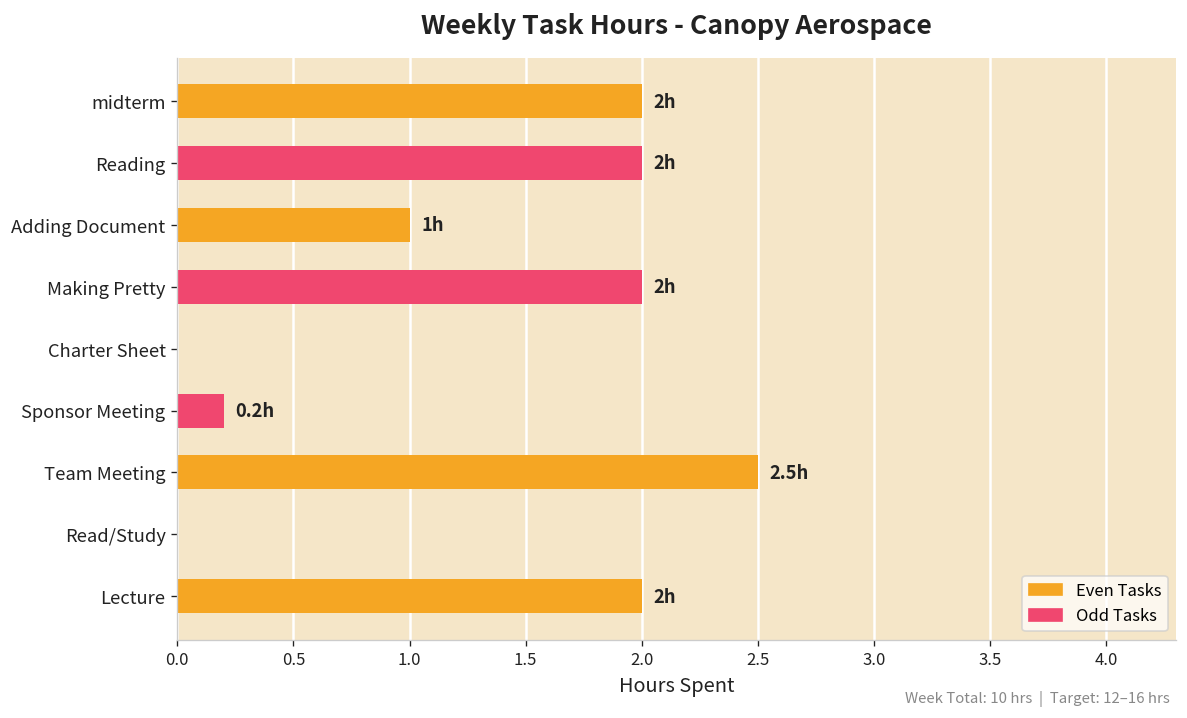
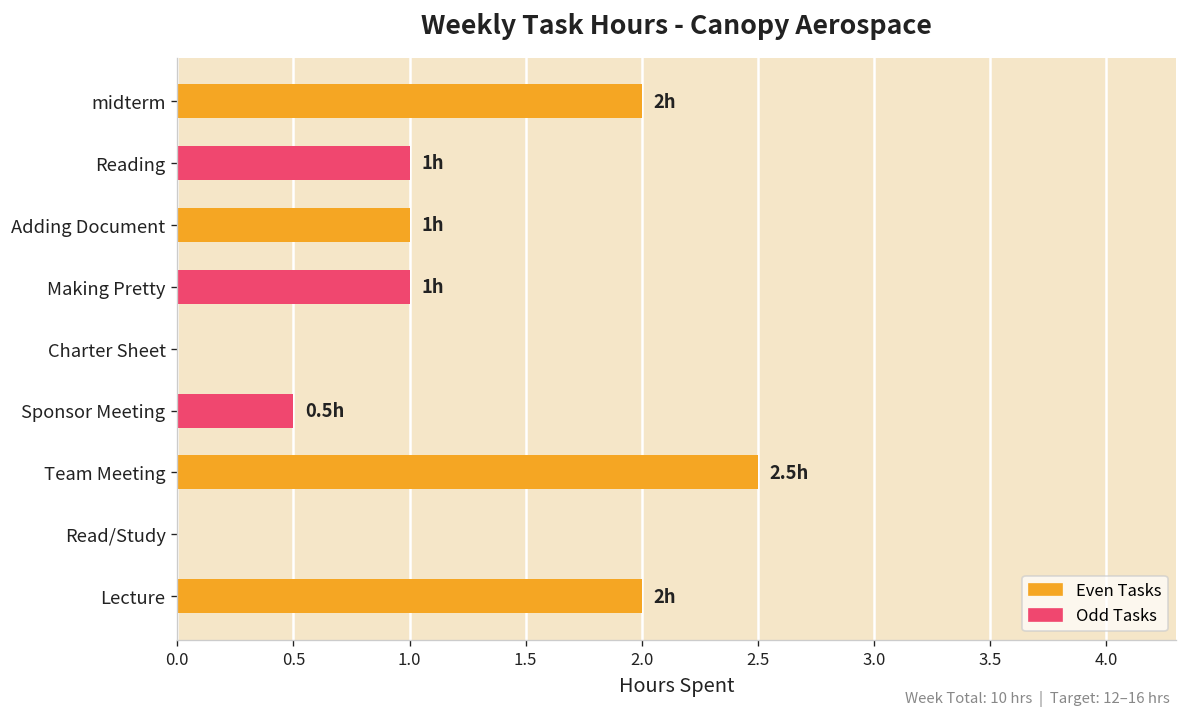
  {
    "midterm": "2h",
-   "Reading": "2h",
+   "Reading": "1h",
    "Adding Document": "1h",
-   "Making Pretty": "2h",
-   "Sponsor Meeting": "0.2h",
+   "Making Pretty": "1h",
+   "Sponsor Meeting": "0.5h",
    "Team Meeting": "2.5h",
    "Lecture": "2h"
  }
